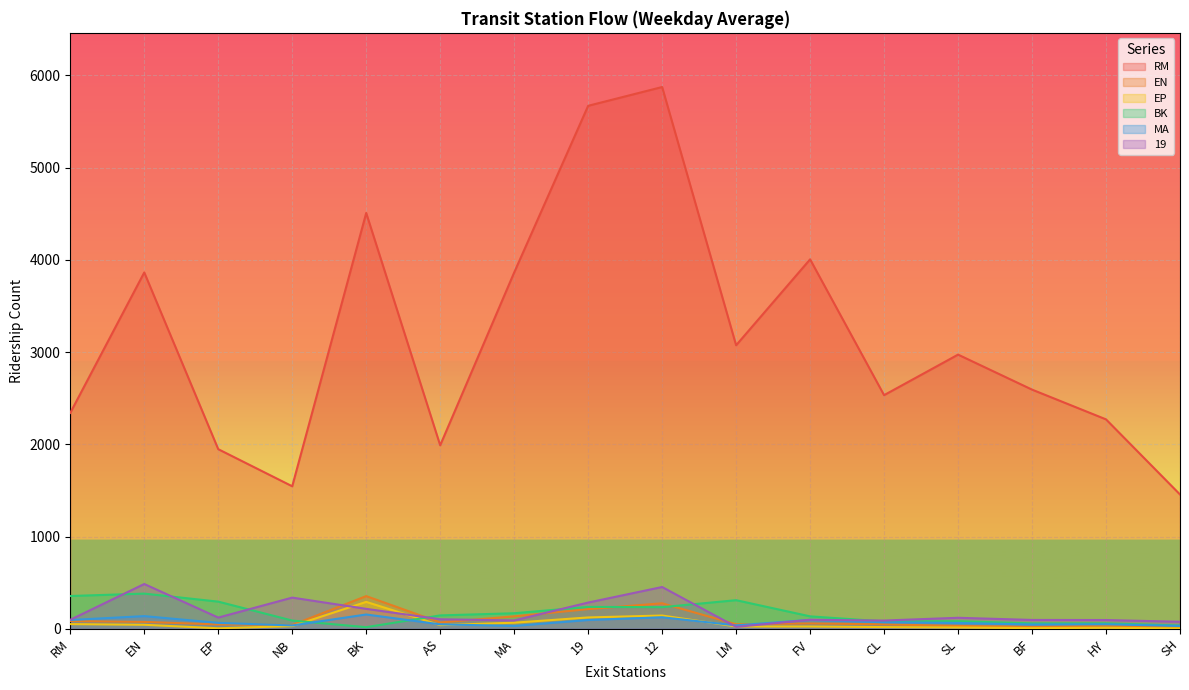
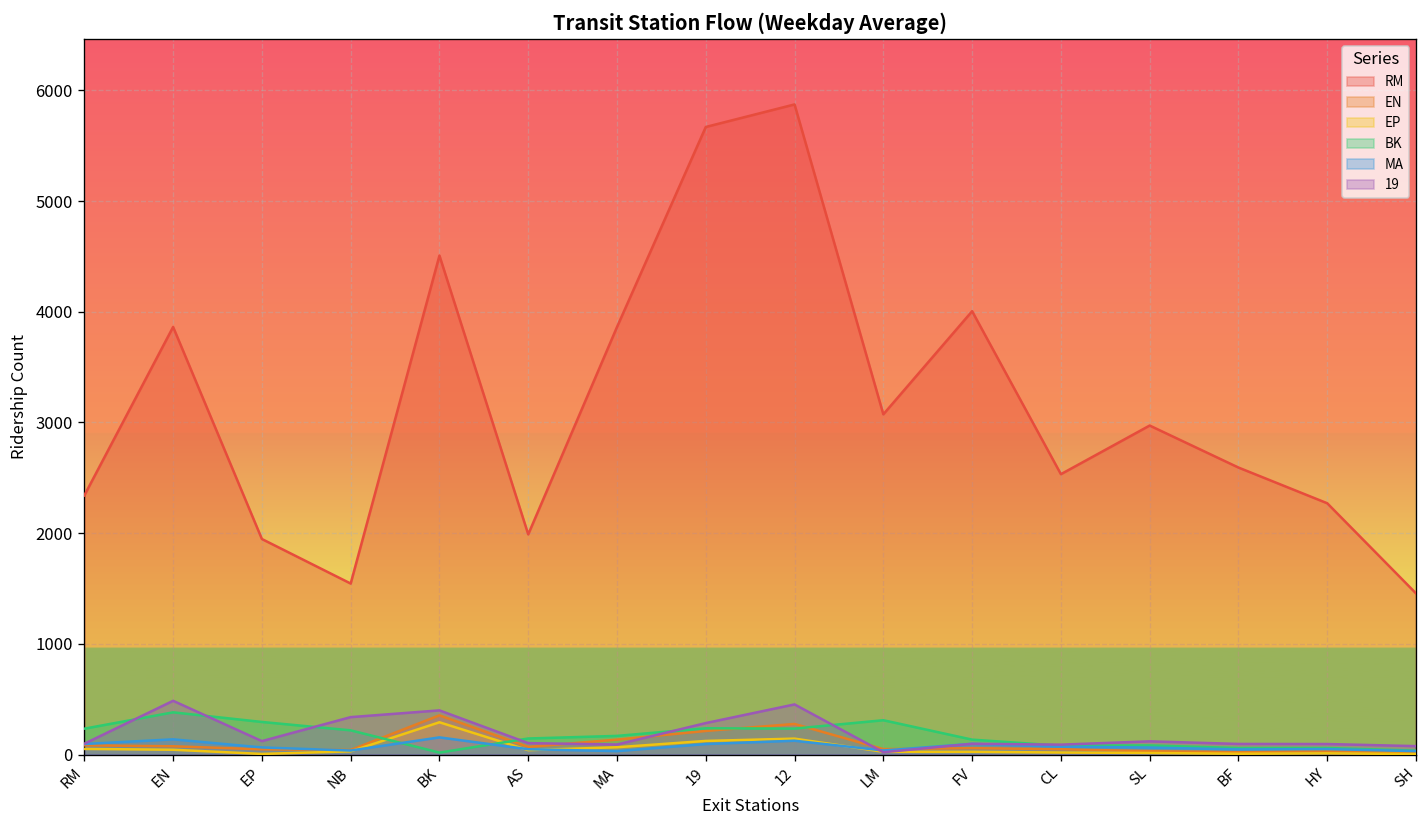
  {
    "BK": {
-     "RM": 400,
+     "RM": 200,
      "EN": 400,
      "EP": 300,
-     "NB": 100,
+     "NB": 200,
      "BK": 0,
      "AS": 100,
      "MA": 200,
      "12": 200,
      "LM": 300,
      "FV": 100
    },
    "MA": {
      "EN": 100,
      "BK": 200,
      "MA": 0,
      "19": 100
    },
    "19": {
      "EN": 500,
      "EP": 100,
      "NB": 300,
-     "BK": 200,
+     "BK": 400,
      "AS": 100,
      "19": 300,
      "12": 500,
      "SL": 100,
      "BF": 100,
      "HY": 100,
      "SH": 100
    }
  }
